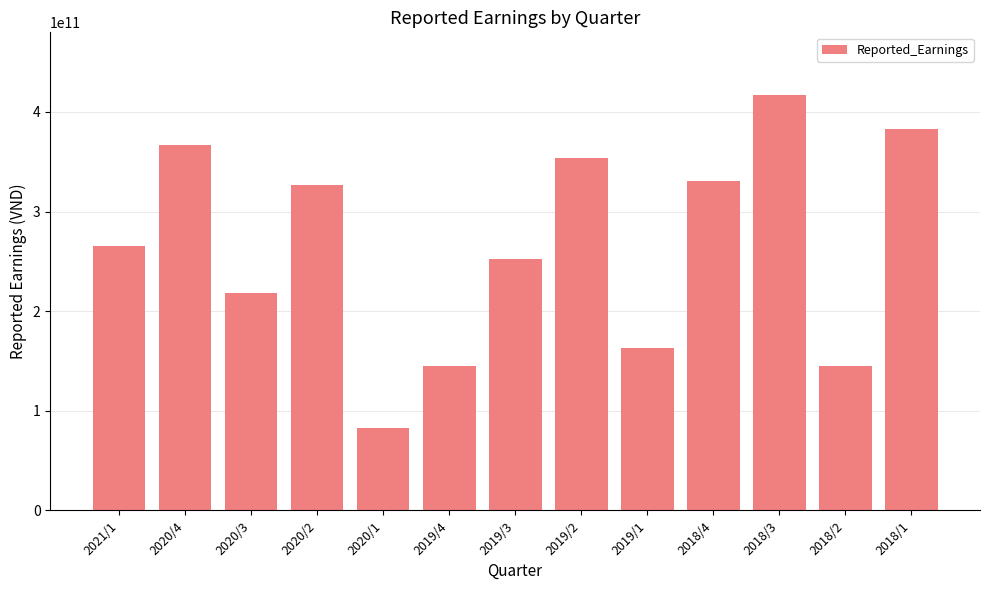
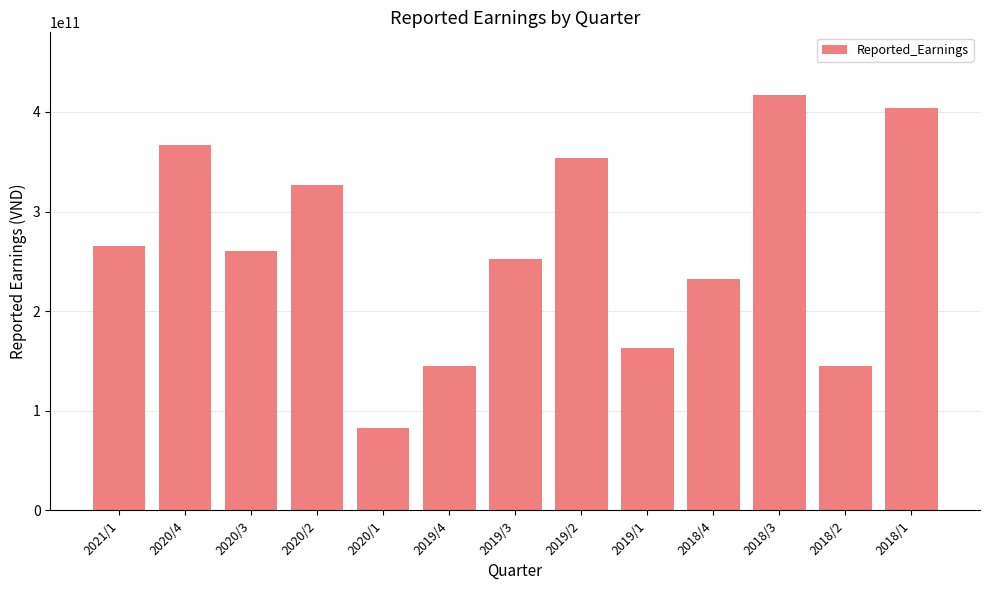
  {
    "2021/1": 270000000000,
    "2020/4": 370000000000,
-   "2020/3": 220000000000,
+   "2020/3": 260000000000,
    "2020/2": 330000000000,
    "2020/1": 80000000000,
    "2019/4": 150000000000,
    "2019/3": 250000000000,
    "2019/2": 350000000000,
    "2019/1": 160000000000,
-   "2018/4": 330000000000,
+   "2018/4": 230000000000,
    "2018/3": 420000000000,
    "2018/2": 140000000000,
-   "2018/1": 380000000000
+   "2018/1": 400000000000
  }
